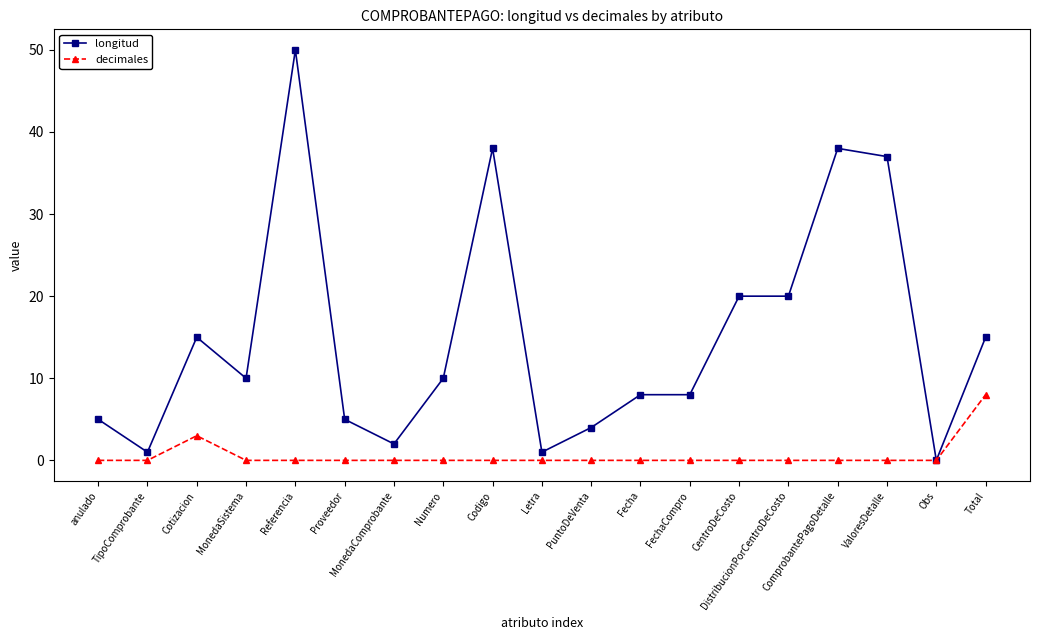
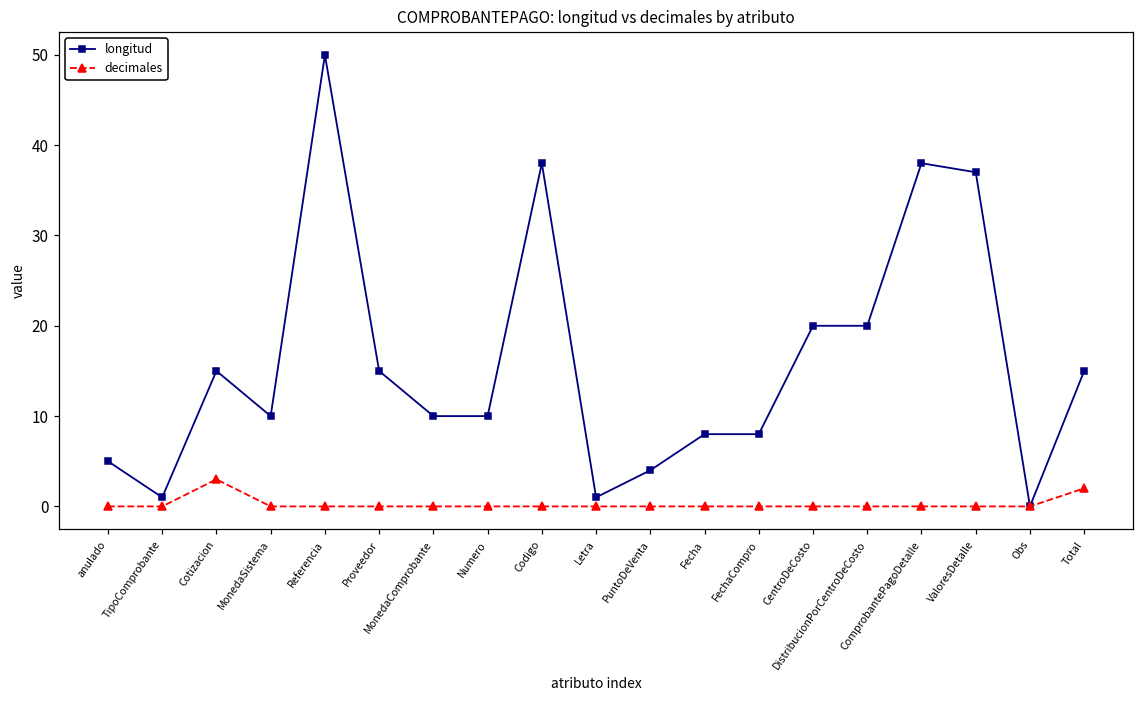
  {
    "longitud": {
      "anulado": 5,
      "TipoComprobante": 1,
      "Cotizacion": 15,
      "MonedaSistema": 10,
      "Referencia": 50,
-     "Proveedor": 5,
-     "MonedaComprobante": 2,
+     "Proveedor": 15,
+     "MonedaComprobante": 10,
      "Numero": 10,
      "Codigo": 38,
      "Letra": 1,
      "PuntoDeVenta": 4,
      "Fecha": 8,
      "FechaCompro": 8,
      "CentroDeCosto": 20,
      "DistribucionPorCentroDeCosto": 20,
      "ComprobantePagoDetalle": 38,
      "ValoresDetalle": 37,
      "Total": 15
    },
    "decimales": {
      "anulado": 0,
      "TipoComprobante": 0,
      "Cotizacion": 3,
      "MonedaSistema": 0,
      "Referencia": 0,
      "Proveedor": 0,
      "MonedaComprobante": 0,
      "Numero": 0,
      "Codigo": 0,
      "Letra": 0,
      "PuntoDeVenta": 0,
      "Fecha": 0,
      "FechaCompro": 0,
      "CentroDeCosto": 0,
      "DistribucionPorCentroDeCosto": 0,
      "ComprobantePagoDetalle": 0,
      "ValoresDetalle": 0,
-     "Total": 8
+     "Total": 2
    }
  }
